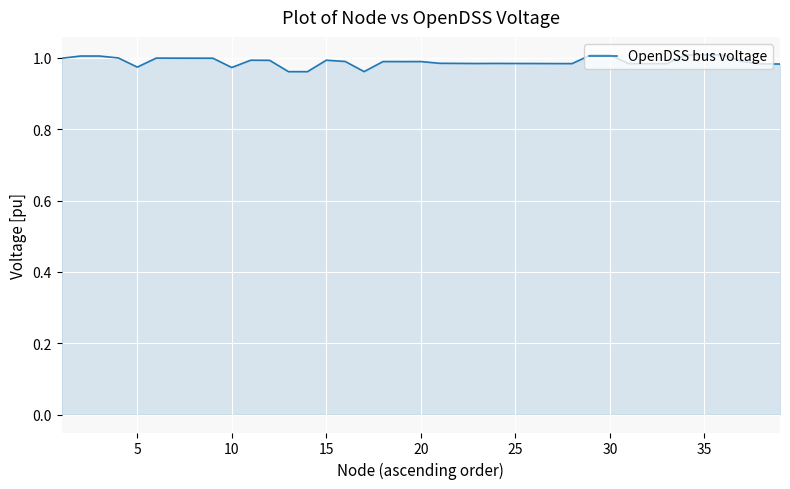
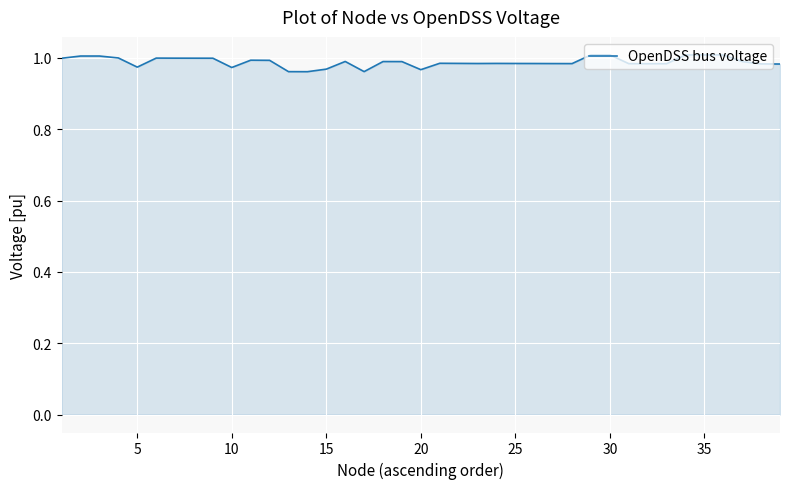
  {
    "5": 0.97,
    "10": 0.97,
-   "15": 0.99,
-   "20": 0.99,
+   "15": 0.97,
+   "20": 0.97,
    "25": 0.98
  }
